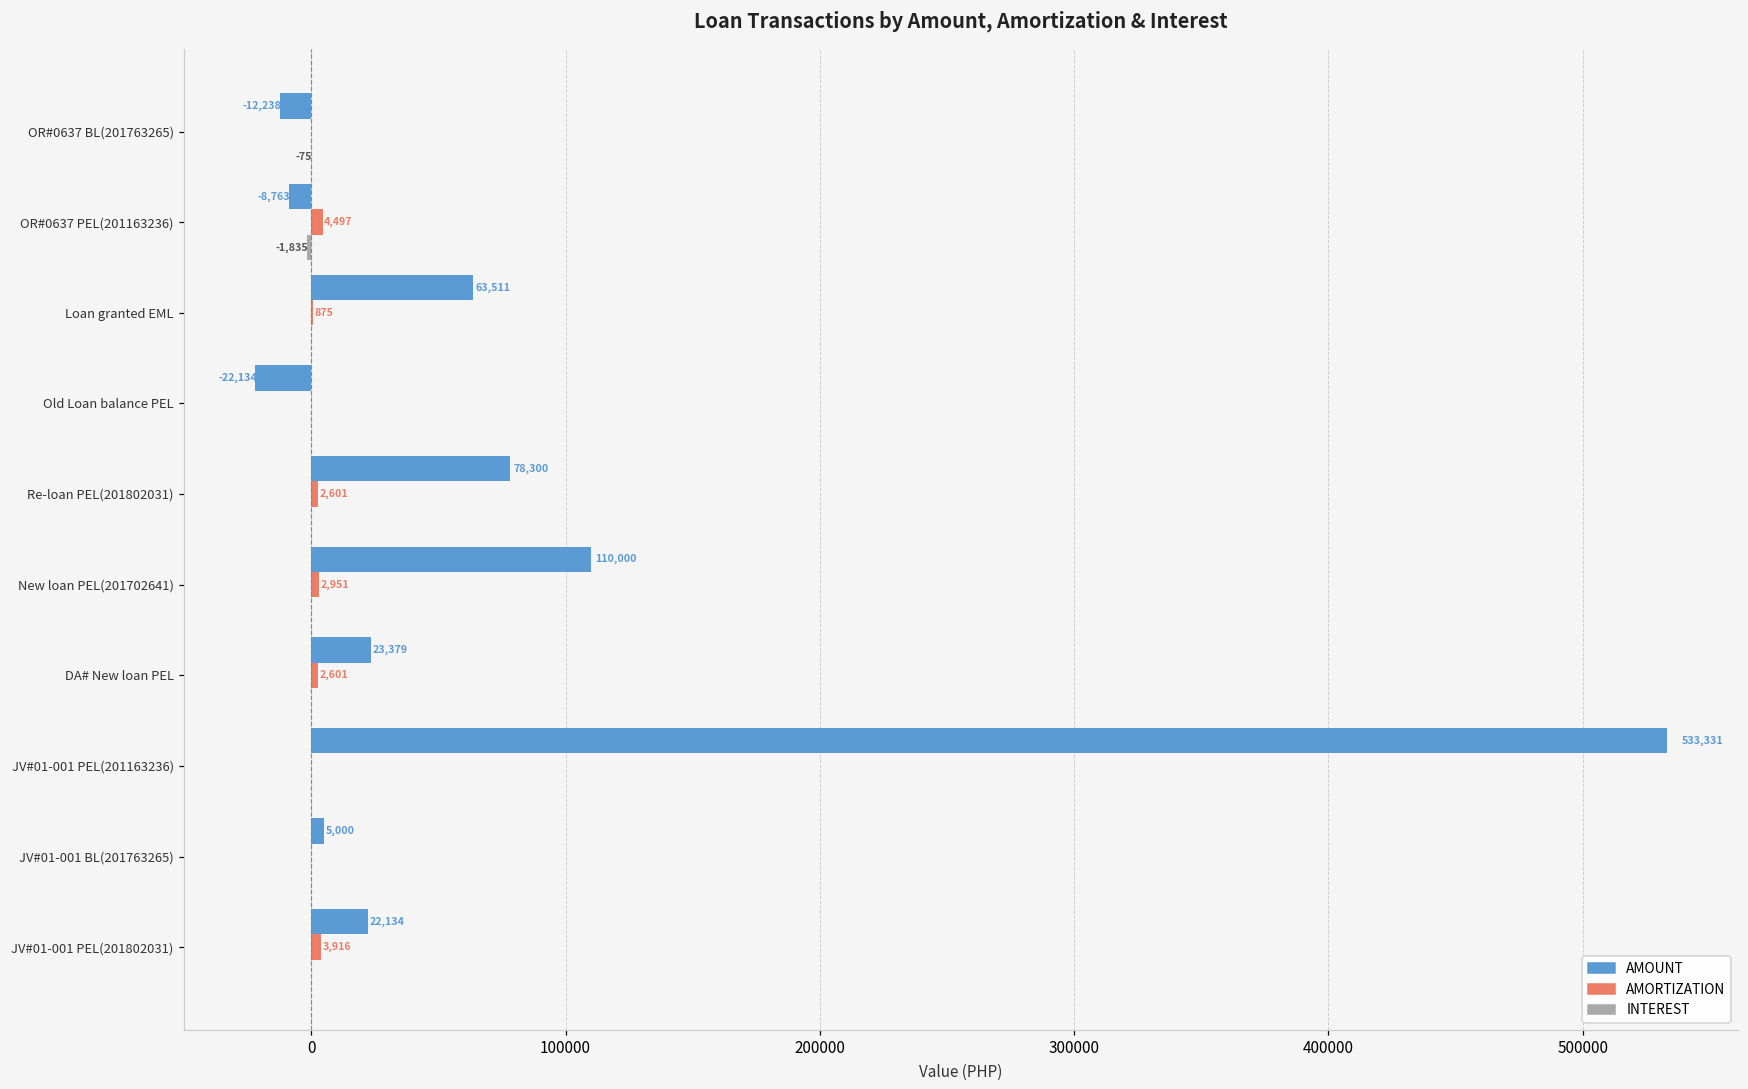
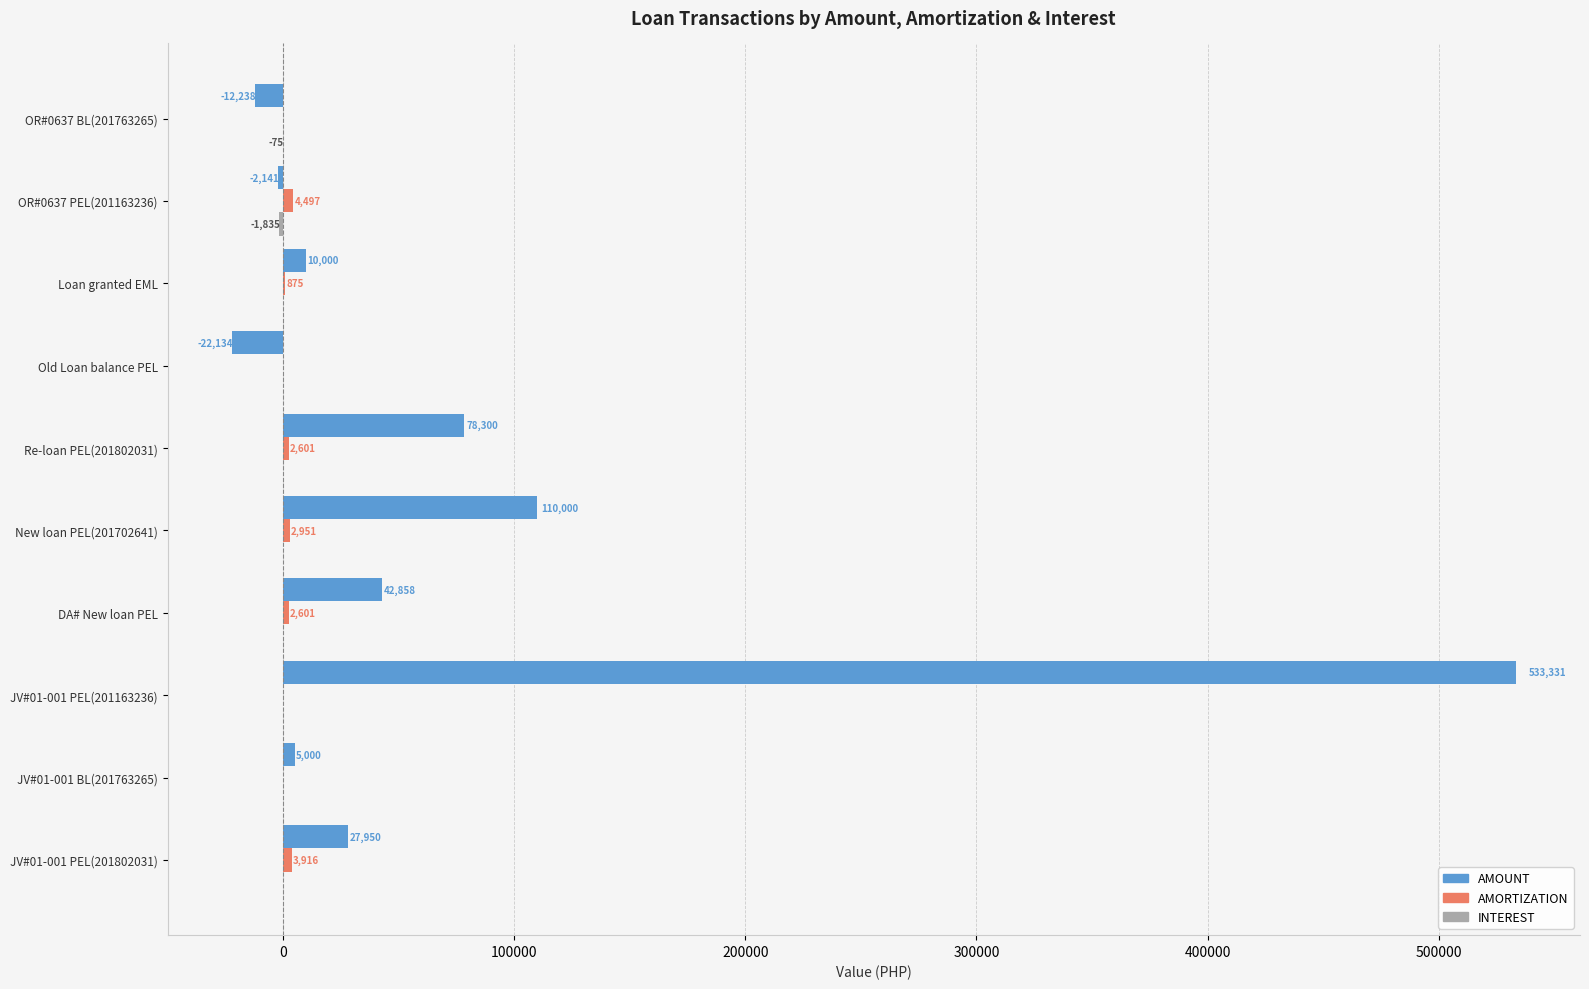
  {
    "AMOUNT": {
      "OR#0637 BL(201763265)": "-12,238",
-     "OR#0637 PEL(201163236)": "-8,763",
-     "Loan granted EML": "63,511",
+     "OR#0637 PEL(201163236)": "-2,141",
+     "Loan granted EML": "10,000",
      "Old Loan balance PEL": "-22,134",
      "Re-loan PEL(201802031)": "78,300",
      "New loan PEL(201702641)": "110,000",
-     "DA# New loan PEL": "23,379",
+     "DA# New loan PEL": "42,858",
      "JV#01-001 PEL(201163236)": "533,331",
      "JV#01-001 BL(201763265)": "5,000",
-     "JV#01-001 PEL(201802031)": "22,134"
+     "JV#01-001 PEL(201802031)": "27,950"
    },
    "AMORTIZATION": {
      "OR#0637 PEL(201163236)": "4,497",
      "Loan granted EML": "875",
      "Re-loan PEL(201802031)": "2,601",
      "New loan PEL(201702641)": "2,951",
      "DA# New loan PEL": "2,601",
      "JV#01-001 PEL(201802031)": "3,916"
    },
    "INTEREST": {
      "OR#0637 BL(201763265)": "-75",
      "OR#0637 PEL(201163236)": "-1,835"
    }
  }
